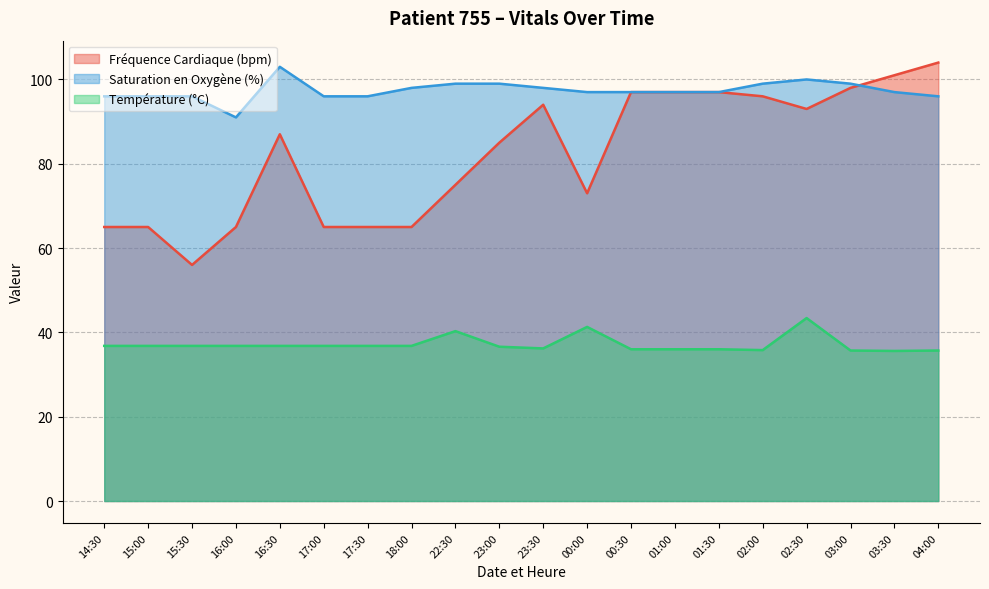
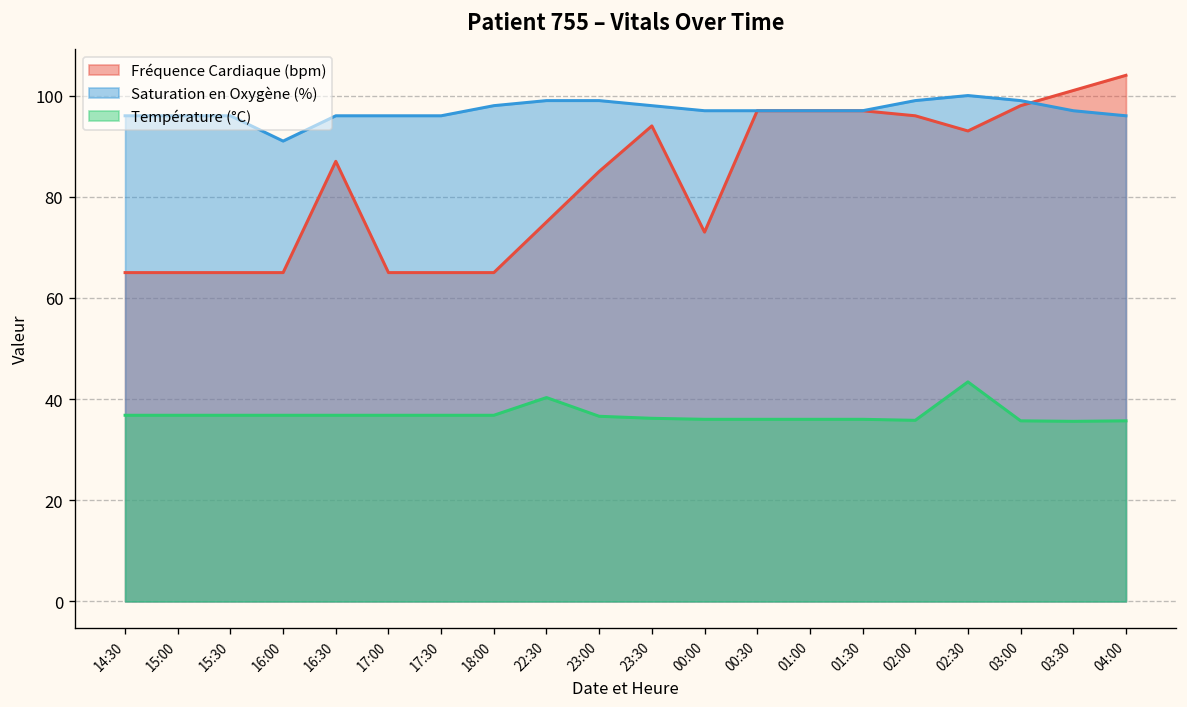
  {
    "Fréquence Cardiaque (bpm)": {
      "14:30": 65,
      "15:00": 65,
-     "15:30": 56,
+     "15:30": 65,
      "16:00": 65,
      "16:30": 87,
      "17:00": 65,
      "17:30": 65,
      "18:00": 65,
      "22:30": 75,
      "23:00": 85,
      "23:30": 94,
      "00:00": 73,
      "02:00": 96,
      "02:30": 93,
      "03:00": 98,
      "03:30": 101,
      "04:00": 104
    },
    "Saturation en Oxygène (%)": {
      "16:00": 91,
-     "16:30": 103,
+     "16:30": 96,
      "17:00": 96,
      "17:30": 96,
      "18:00": 98,
      "22:30": 99,
      "23:00": 99,
      "23:30": 98,
      "00:00": 97,
      "02:00": 99,
      "02:30": 100,
      "03:00": 99,
      "03:30": 97,
      "04:00": 96
    },
    "Température (°C)": {
      "14:30": 37,
      "15:00": 37,
      "15:30": 37,
      "16:00": 37,
      "16:30": 37,
      "17:00": 37,
      "17:30": 37,
      "18:00": 37,
      "22:30": 40,
      "23:00": 37,
      "23:30": 36,
-     "00:00": 41,
+     "00:00": 36,
      "00:30": 36,
      "01:00": 36,
      "01:30": 36,
      "02:00": 36,
      "02:30": 43,
      "03:00": 36,
      "03:30": 36,
      "04:00": 36
    }
  }
